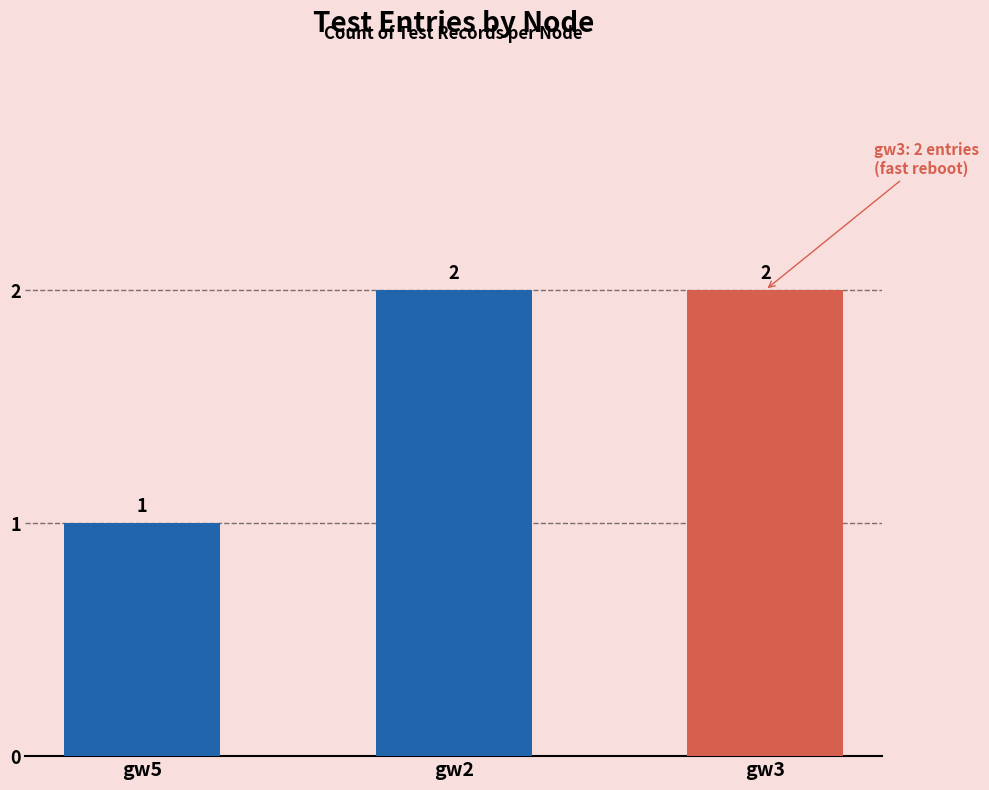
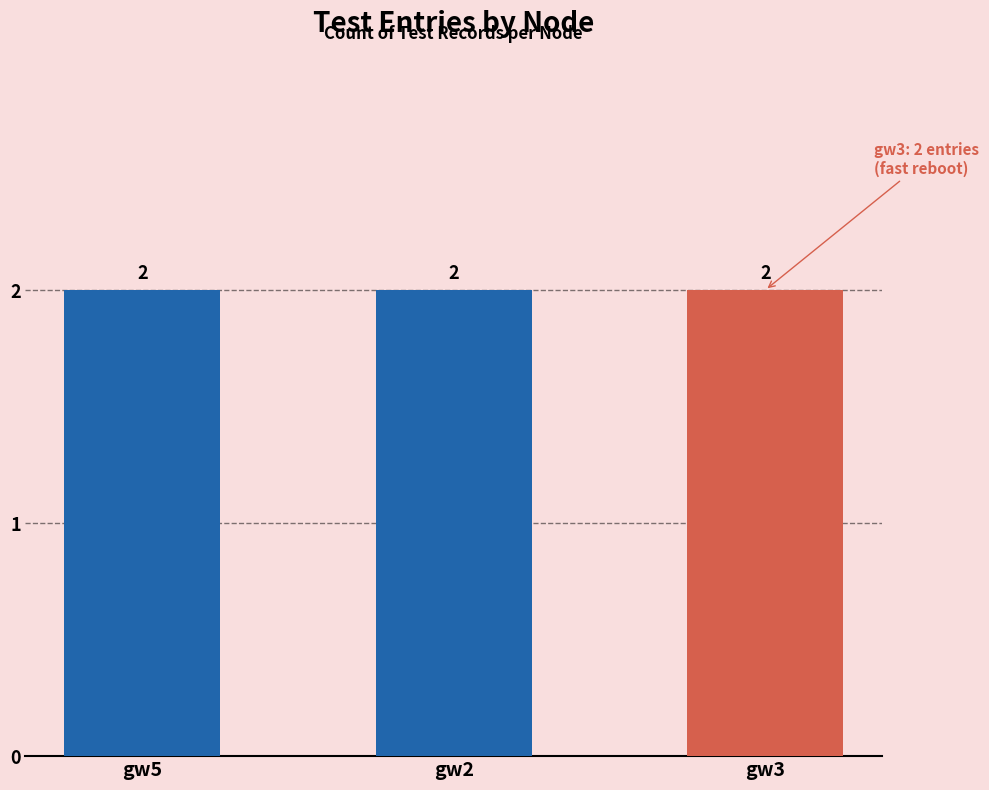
  {
-   "gw5": 1,
+   "gw5": 2,
    "gw2": 2,
    "gw3": 2
  }
